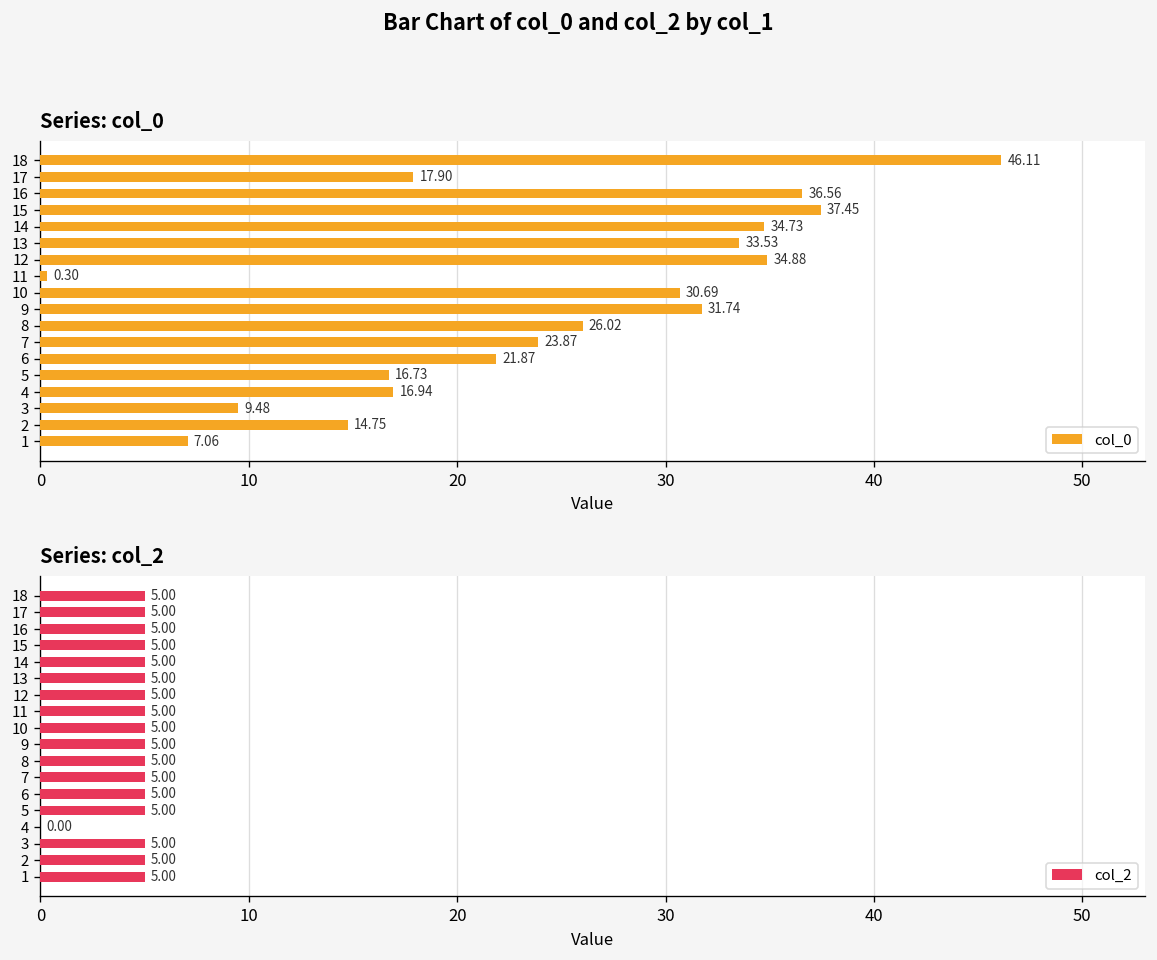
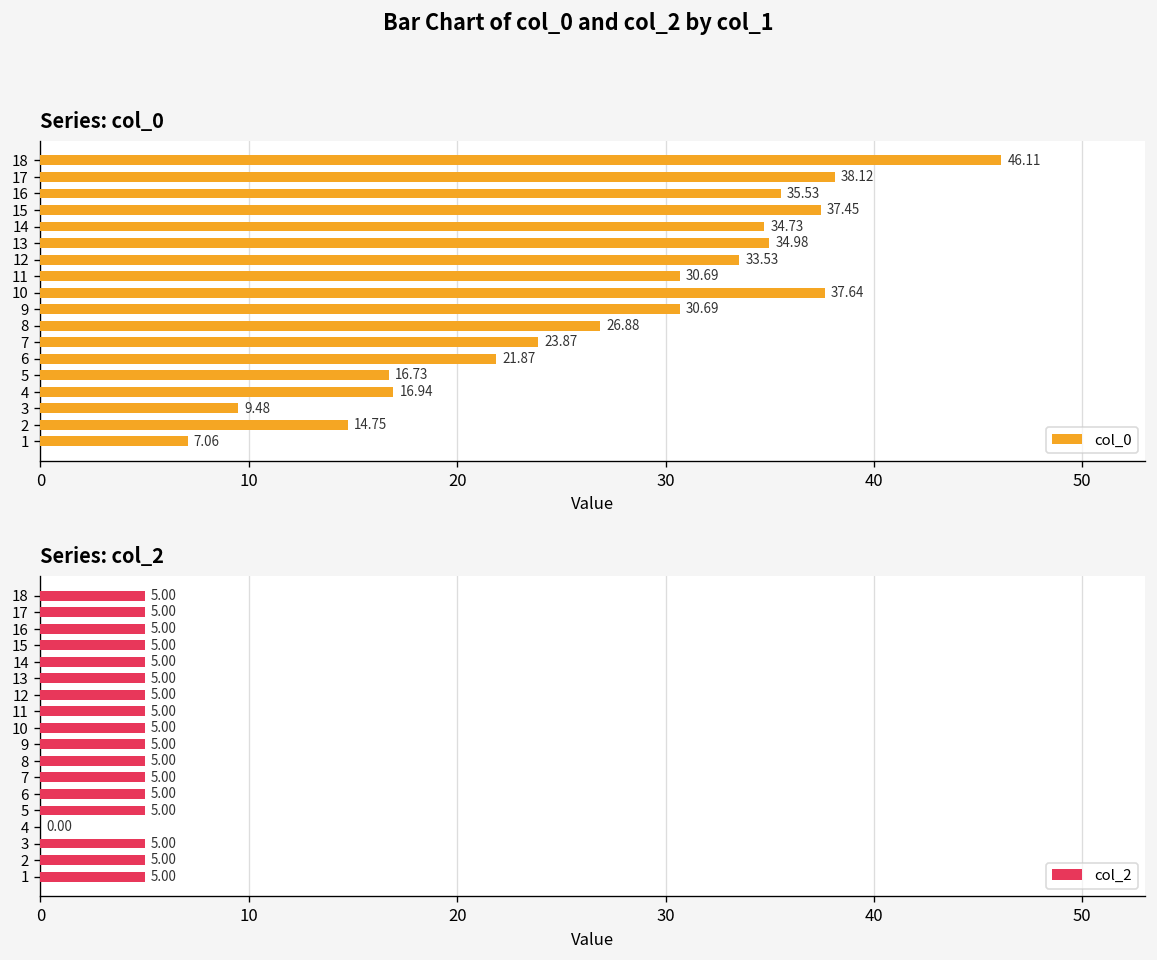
  {
    "Series: col_0": {
      "18": 46.11,
-     "17": 17.90,
-     "16": 36.56,
+     "17": 38.12,
+     "16": 35.53,
      "15": 37.45,
      "14": 34.73,
-     "13": 33.53,
-     "12": 34.88,
-     "11": 0.30,
-     "10": 30.69,
-     "9": 31.74,
-     "8": 26.02,
+     "13": 34.98,
+     "12": 33.53,
+     "11": 30.69,
+     "10": 37.64,
+     "9": 30.69,
+     "8": 26.88,
      "7": 23.87,
      "6": 21.87,
      "5": 16.73,
      "4": 16.94,
      "3": 9.48,
      "2": 14.75,
      "1": 7.06
    },
    "Series: col_2": {
      "18": 5.00,
      "17": 5.00,
      "16": 5.00,
      "15": 5.00,
      "14": 5.00,
      "13": 5.00,
      "12": 5.00,
      "11": 5.00,
      "10": 5.00,
      "9": 5.00,
      "8": 5.00,
      "7": 5.00,
      "6": 5.00,
      "5": 5.00,
      "4": 0.00,
      "3": 5.00,
      "2": 5.00,
      "1": 5.00
    }
  }
